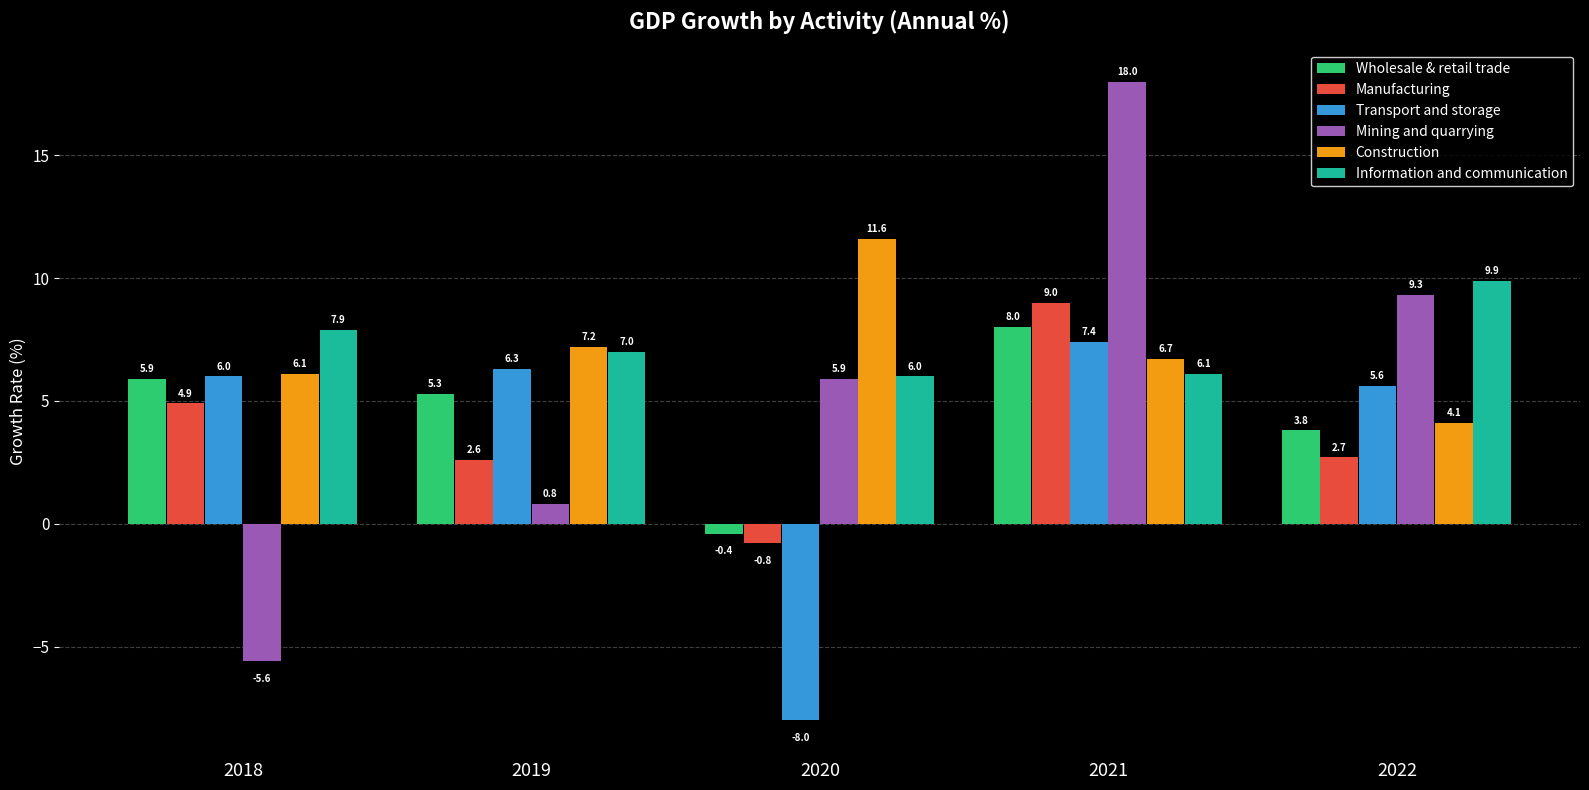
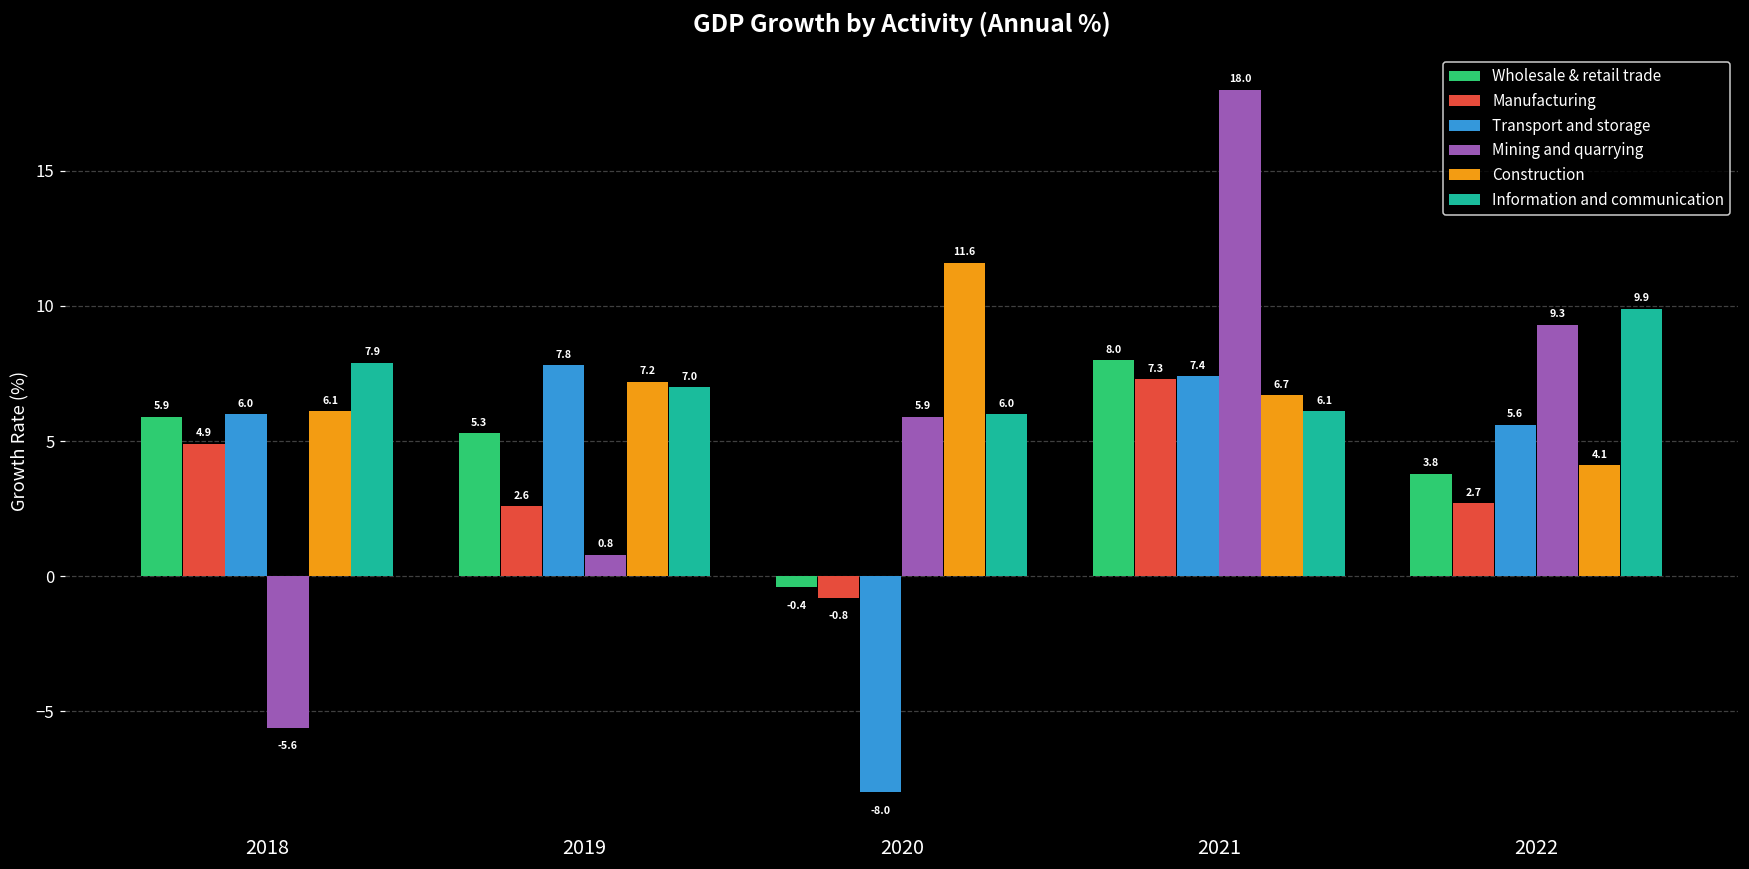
  {
    "Manufacturing": {
      "2018": 4.9,
      "2019": 2.6,
      "2020": -0.8,
-     "2021": 9.0,
+     "2021": 7.3,
      "2022": 2.7
    },
    "Transport and storage": {
      "2018": 6.0,
-     "2019": 6.3,
+     "2019": 7.8,
      "2020": -8.0,
      "2021": 7.4,
      "2022": 5.6
    },
    "Mining and quarrying": {
      "2018": -5.6,
      "2019": 0.8,
      "2020": 5.9,
      "2021": 18.0,
      "2022": 9.3
    },
    "Construction": {
      "2018": 6.1,
      "2019": 7.2,
      "2020": 11.6,
      "2021": 6.7,
      "2022": 4.1
    }
  }
